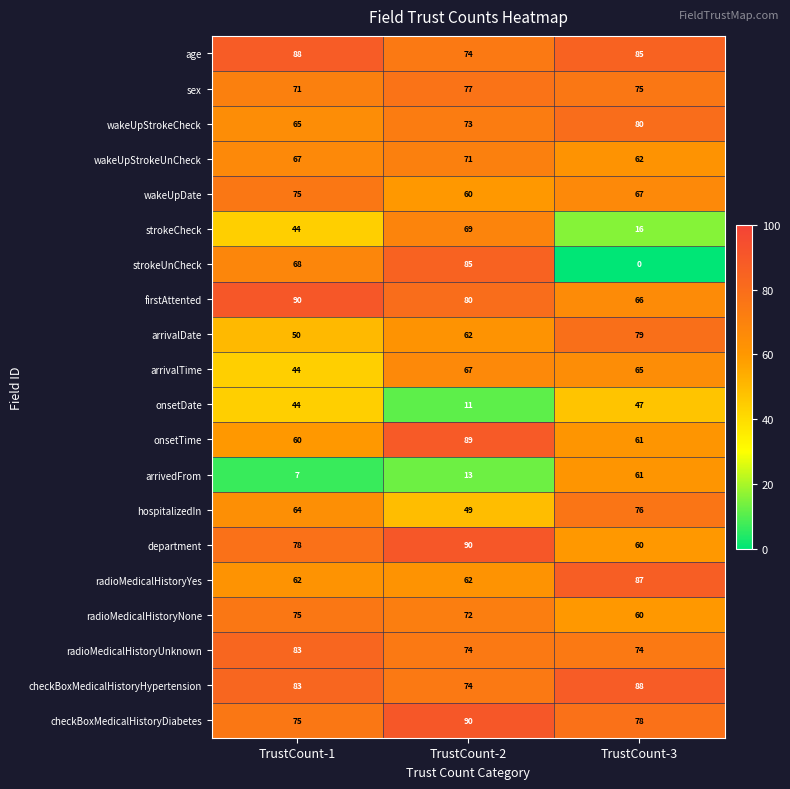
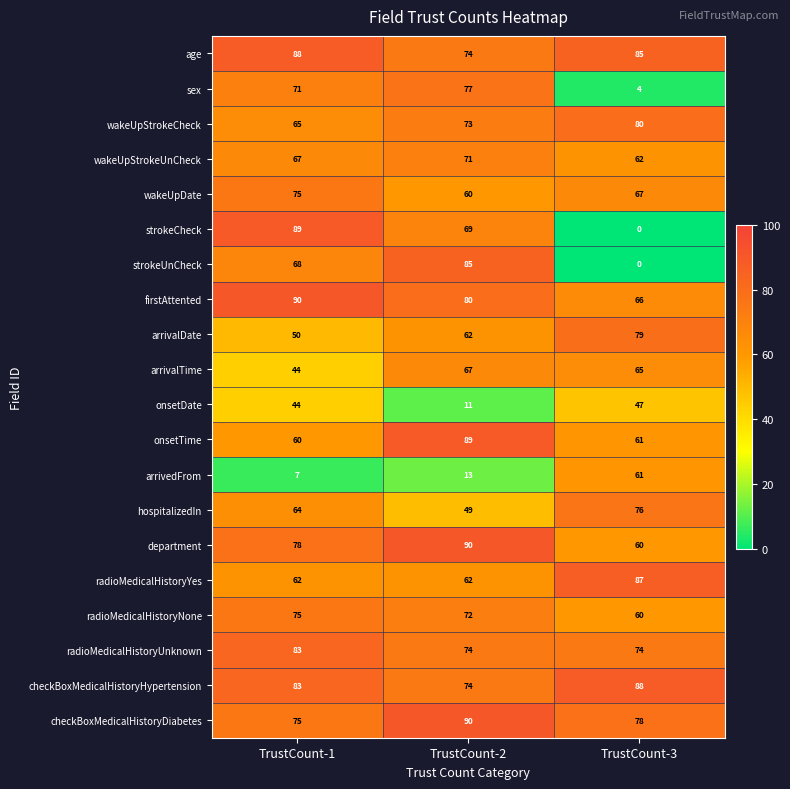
  {
    "age": {
      "TrustCount-1": 88,
      "TrustCount-2": 74,
      "TrustCount-3": 85
    },
    "sex": {
      "TrustCount-1": 71,
      "TrustCount-2": 77,
-     "TrustCount-3": 75
+     "TrustCount-3": 4
    },
    "wakeUpStrokeCheck": {
      "TrustCount-1": 65,
      "TrustCount-2": 73,
      "TrustCount-3": 80
    },
    "wakeUpStrokeUnCheck": {
      "TrustCount-1": 67,
      "TrustCount-2": 71,
      "TrustCount-3": 62
    },
    "wakeUpDate": {
      "TrustCount-1": 75,
      "TrustCount-2": 60,
      "TrustCount-3": 67
    },
    "strokeCheck": {
-     "TrustCount-1": 44,
+     "TrustCount-1": 89,
      "TrustCount-2": 69,
-     "TrustCount-3": 16
+     "TrustCount-3": 0
    },
    "strokeUnCheck": {
      "TrustCount-1": 68,
      "TrustCount-2": 85,
      "TrustCount-3": 0
    },
    "firstAttented": {
      "TrustCount-1": 90,
      "TrustCount-2": 80,
      "TrustCount-3": 66
    },
    "arrivalDate": {
      "TrustCount-1": 50,
      "TrustCount-2": 62,
      "TrustCount-3": 79
    },
    "arrivalTime": {
      "TrustCount-1": 44,
      "TrustCount-2": 67,
      "TrustCount-3": 65
    },
    "onsetDate": {
      "TrustCount-1": 44,
      "TrustCount-2": 11,
      "TrustCount-3": 47
    },
    "onsetTime": {
      "TrustCount-1": 60,
      "TrustCount-2": 89,
      "TrustCount-3": 61
    },
    "arrivedFrom": {
      "TrustCount-1": 7,
      "TrustCount-2": 13,
      "TrustCount-3": 61
    },
    "hospitalizedIn": {
      "TrustCount-1": 64,
      "TrustCount-2": 49,
      "TrustCount-3": 76
    },
    "department": {
      "TrustCount-1": 78,
      "TrustCount-2": 90,
      "TrustCount-3": 60
    },
    "radioMedicalHistoryYes": {
      "TrustCount-1": 62,
      "TrustCount-2": 62,
      "TrustCount-3": 87
    },
    "radioMedicalHistoryNone": {
      "TrustCount-1": 75,
      "TrustCount-2": 72,
      "TrustCount-3": 60
    },
    "radioMedicalHistoryUnknown": {
      "TrustCount-1": 83,
      "TrustCount-2": 74,
      "TrustCount-3": 74
    },
    "checkBoxMedicalHistoryHypertension": {
      "TrustCount-1": 83,
      "TrustCount-2": 74,
      "TrustCount-3": 88
    },
    "checkBoxMedicalHistoryDiabetes": {
      "TrustCount-1": 75,
      "TrustCount-2": 90,
      "TrustCount-3": 78
    }
  }
